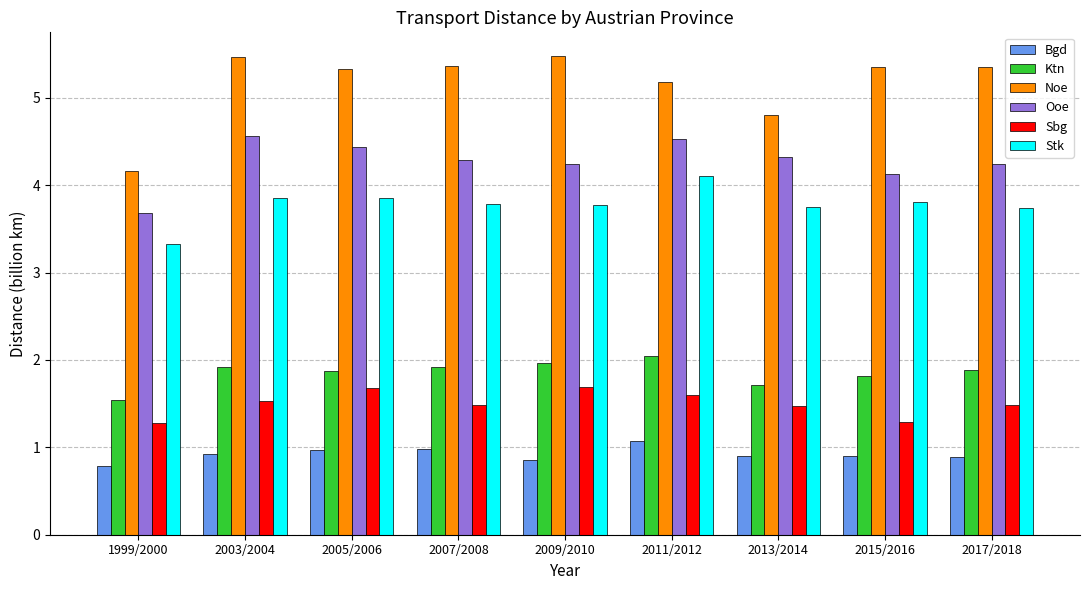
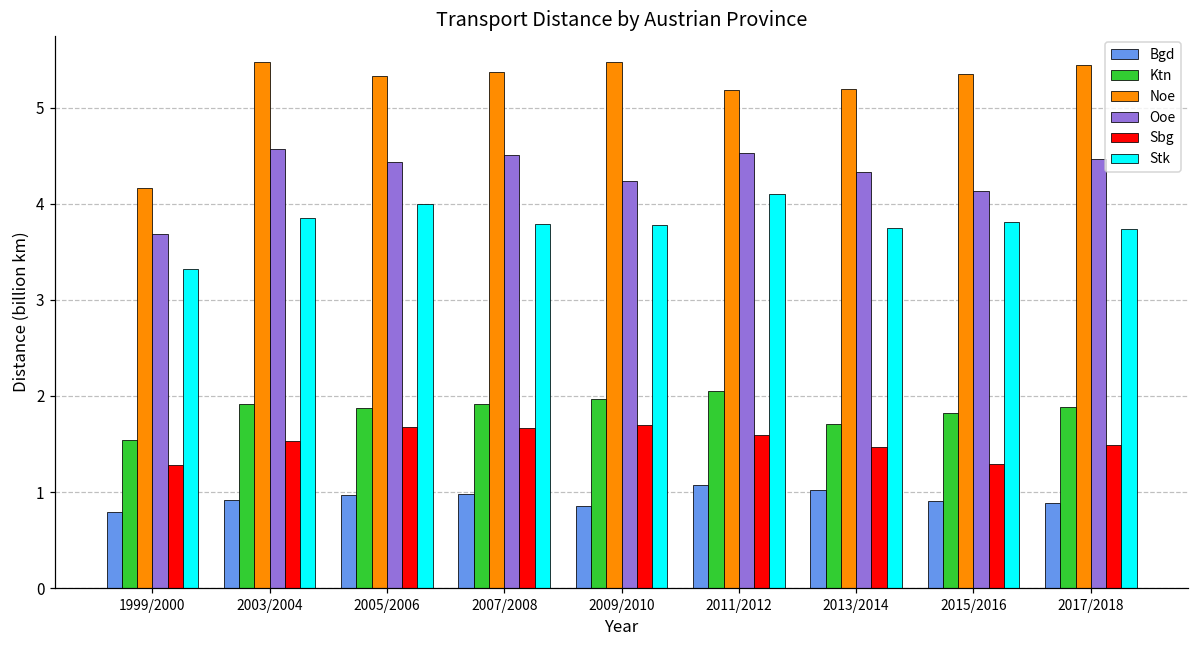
  {
    "Bgd": {
      "1999/2000": 0.8,
      "2003/2004": 0.9,
      "2005/2006": 1.0,
      "2007/2008": 1.0,
      "2009/2010": 0.9,
      "2011/2012": 1.1,
-     "2013/2014": 0.9,
+     "2013/2014": 1.0,
      "2015/2016": 0.9,
      "2017/2018": 0.9
    },
    "Ktn": {
      "1999/2000": 1.5,
      "2003/2004": 1.9,
      "2005/2006": 1.9,
      "2007/2008": 1.9,
      "2009/2010": 2.0,
      "2011/2012": 2.0,
      "2013/2014": 1.7,
      "2015/2016": 1.8,
      "2017/2018": 1.9
    },
    "Noe": {
      "1999/2000": 4.2,
      "2003/2004": 5.5,
      "2005/2006": 5.3,
      "2007/2008": 5.4,
      "2009/2010": 5.5,
      "2011/2012": 5.2,
-     "2013/2014": 4.8,
+     "2013/2014": 5.2,
      "2015/2016": 5.4,
-     "2017/2018": 5.35
+     "2017/2018": 5.45
    },
    "Ooe": {
      "1999/2000": 3.7,
      "2003/2004": 4.6,
      "2005/2006": 4.4,
-     "2007/2008": 4.3,
+     "2007/2008": 4.5,
      "2009/2010": 4.2,
      "2011/2012": 4.5,
      "2013/2014": 4.3,
      "2015/2016": 4.1,
-     "2017/2018": 4.2
+     "2017/2018": 4.5
    },
    "Sbg": {
      "1999/2000": 1.3,
      "2003/2004": 1.5,
      "2005/2006": 1.7,
-     "2007/2008": 1.5,
+     "2007/2008": 1.7,
      "2009/2010": 1.7,
      "2011/2012": 1.6,
      "2013/2014": 1.5,
      "2015/2016": 1.3,
      "2017/2018": 1.5
    },
    "Stk": {
      "1999/2000": 3.3,
      "2003/2004": 3.9,
-     "2005/2006": 3.9,
+     "2005/2006": 4.0,
      "2007/2008": 3.8,
      "2009/2010": 3.8,
      "2011/2012": 4.1,
      "2013/2014": 3.7,
      "2015/2016": 3.8,
      "2017/2018": 3.7
    }
  }
